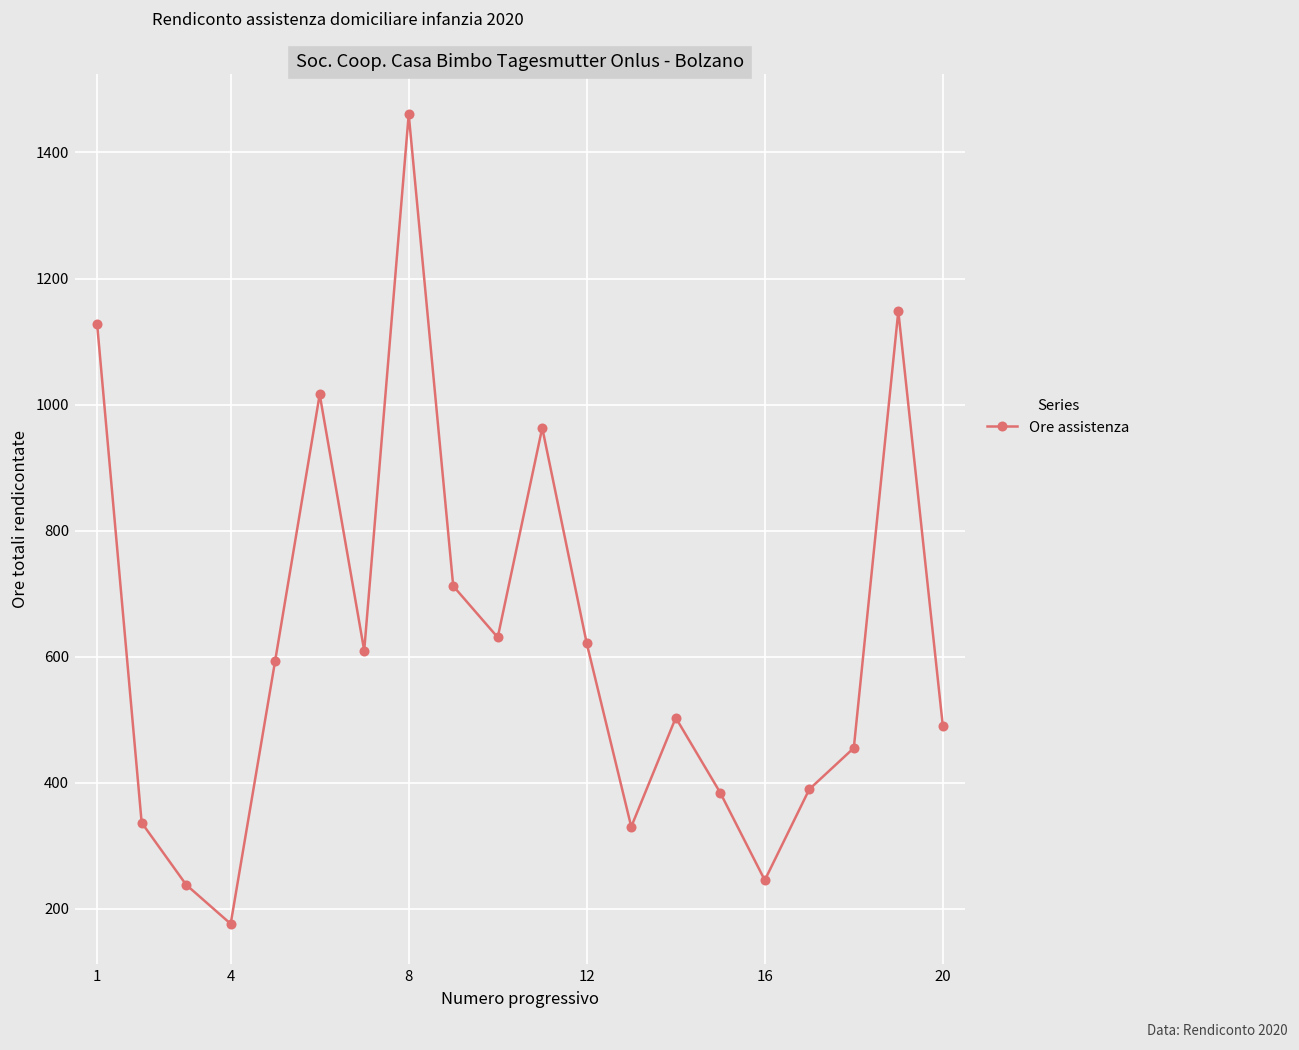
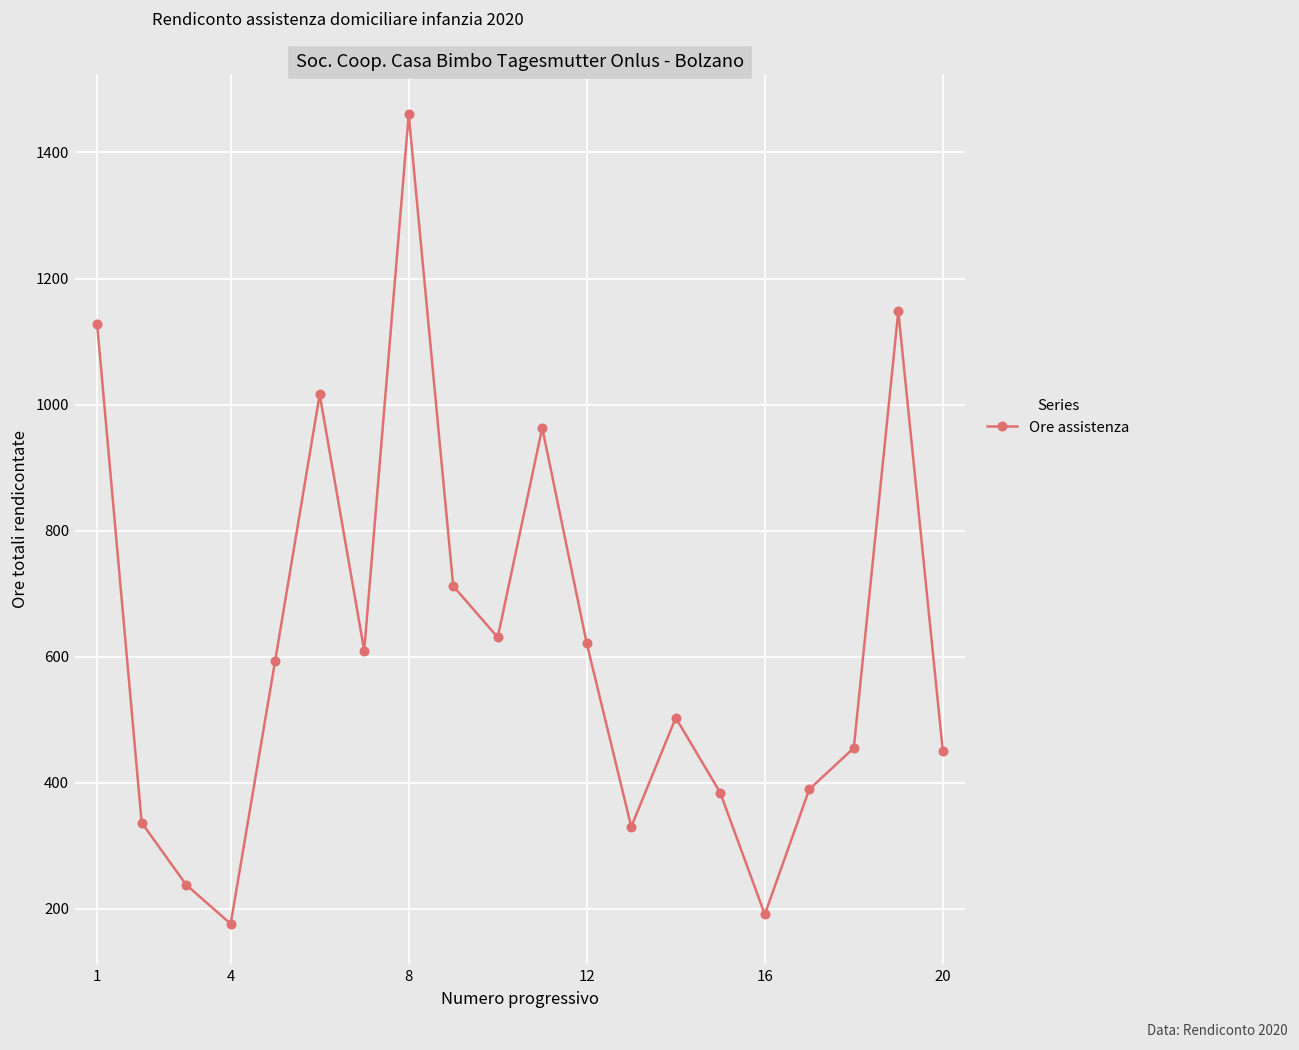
  {
    "1": 1130,
    "4": 180,
    "8": 1460,
    "12": 620,
-   "16": 250,
-   "20": 490
+   "16": 190,
+   "20": 450
  }
